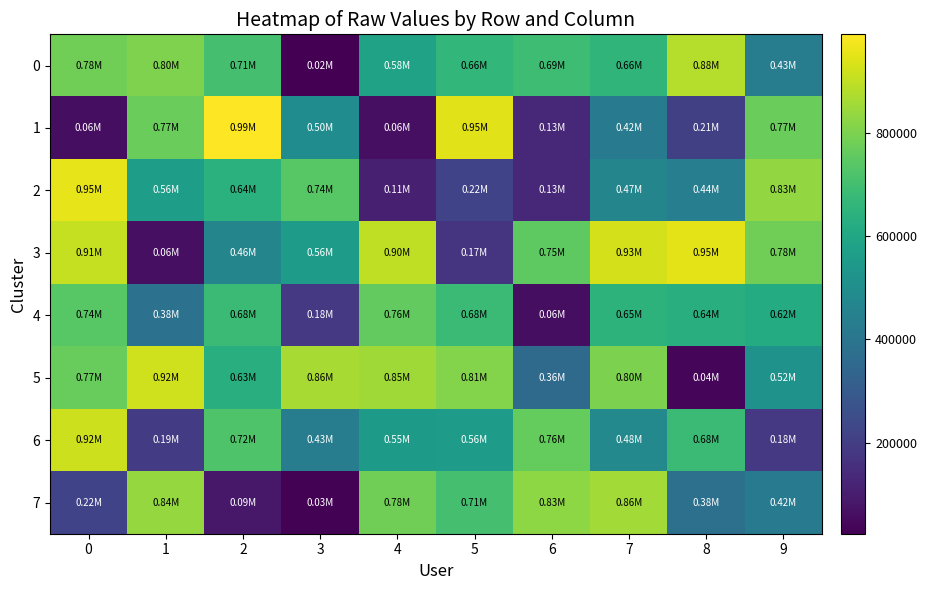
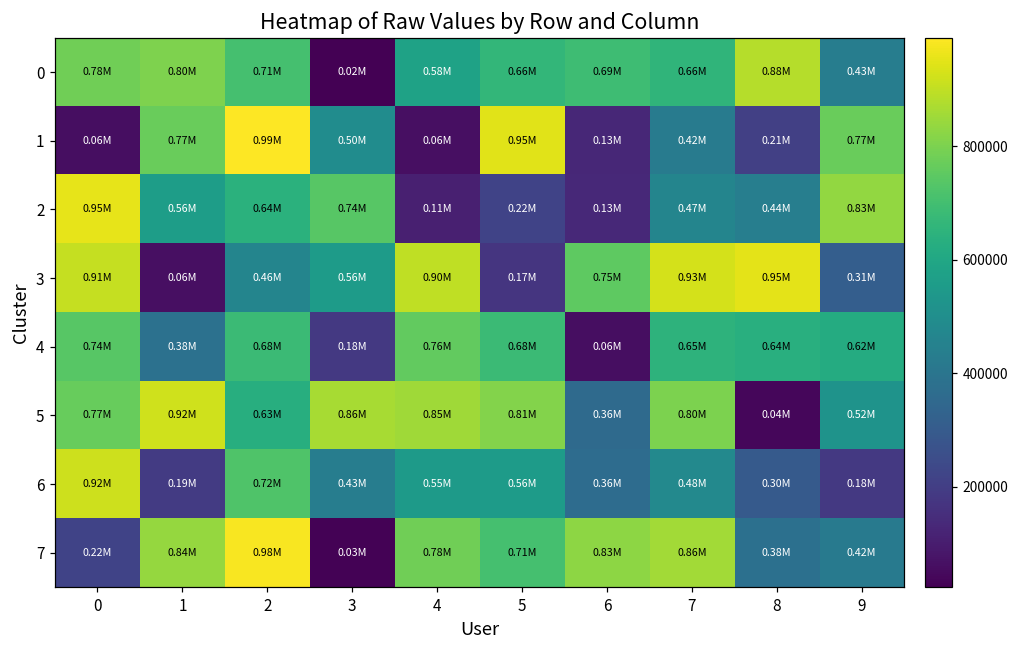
  {
    "0": {
      "0": "0.78M",
      "1": "0.80M",
      "2": "0.71M",
      "3": "0.02M",
      "4": "0.58M",
      "5": "0.66M",
      "6": "0.69M",
      "7": "0.66M",
      "8": "0.88M",
      "9": "0.43M"
    },
    "1": {
      "0": "0.06M",
      "1": "0.77M",
      "2": "0.99M",
      "3": "0.50M",
      "4": "0.06M",
      "5": "0.95M",
      "6": "0.13M",
      "7": "0.42M",
      "8": "0.21M",
      "9": "0.77M"
    },
    "2": {
      "0": "0.95M",
      "1": "0.56M",
      "2": "0.64M",
      "3": "0.74M",
      "4": "0.11M",
      "5": "0.22M",
      "6": "0.13M",
      "7": "0.47M",
      "8": "0.44M",
      "9": "0.83M"
    },
    "3": {
      "0": "0.91M",
      "1": "0.06M",
      "2": "0.46M",
      "3": "0.56M",
      "4": "0.90M",
      "5": "0.17M",
      "6": "0.75M",
      "7": "0.93M",
      "8": "0.95M",
-     "9": "0.78M"
+     "9": "0.31M"
    },
    "4": {
      "0": "0.74M",
      "1": "0.38M",
      "2": "0.68M",
      "3": "0.18M",
      "4": "0.76M",
      "5": "0.68M",
      "6": "0.06M",
      "7": "0.65M",
      "8": "0.64M",
      "9": "0.62M"
    },
    "5": {
      "0": "0.77M",
      "1": "0.92M",
      "2": "0.63M",
      "3": "0.86M",
      "4": "0.85M",
      "5": "0.81M",
      "6": "0.36M",
      "7": "0.80M",
      "8": "0.04M",
      "9": "0.52M"
    },
    "6": {
      "0": "0.92M",
      "1": "0.19M",
      "2": "0.72M",
      "3": "0.43M",
      "4": "0.55M",
      "5": "0.56M",
-     "6": "0.76M",
+     "6": "0.36M",
      "7": "0.48M",
-     "8": "0.68M",
+     "8": "0.30M",
      "9": "0.18M"
    },
    "7": {
      "0": "0.22M",
      "1": "0.84M",
-     "2": "0.09M",
+     "2": "0.98M",
      "3": "0.03M",
      "4": "0.78M",
      "5": "0.71M",
      "6": "0.83M",
      "7": "0.86M",
      "8": "0.38M",
      "9": "0.42M"
    }
  }
